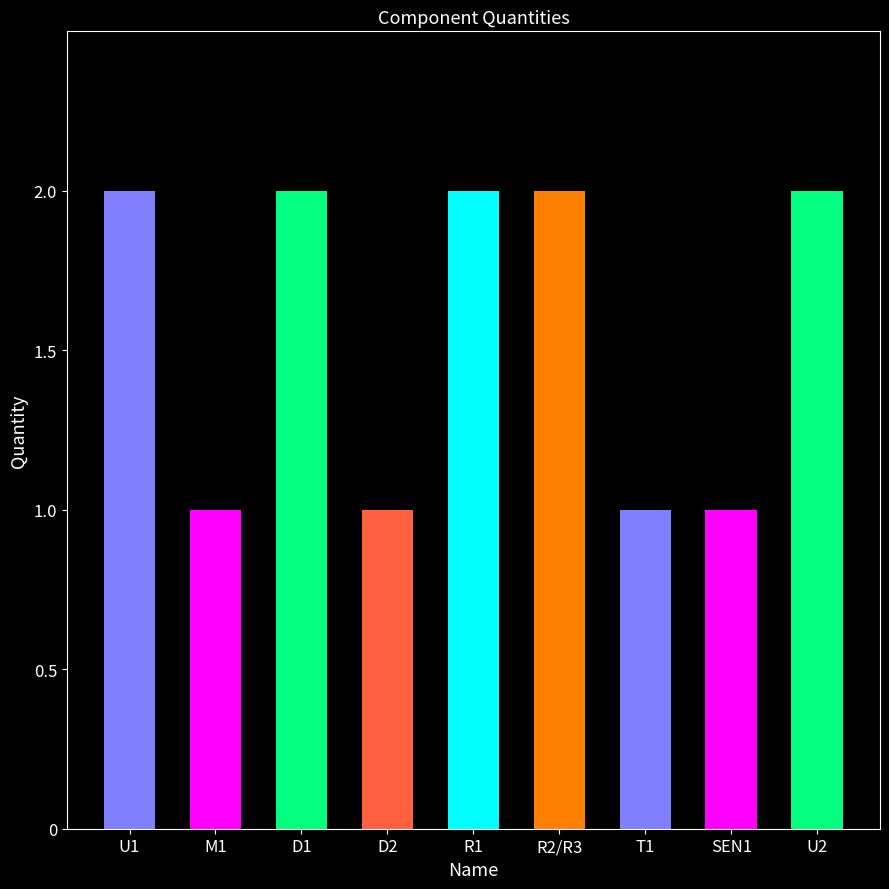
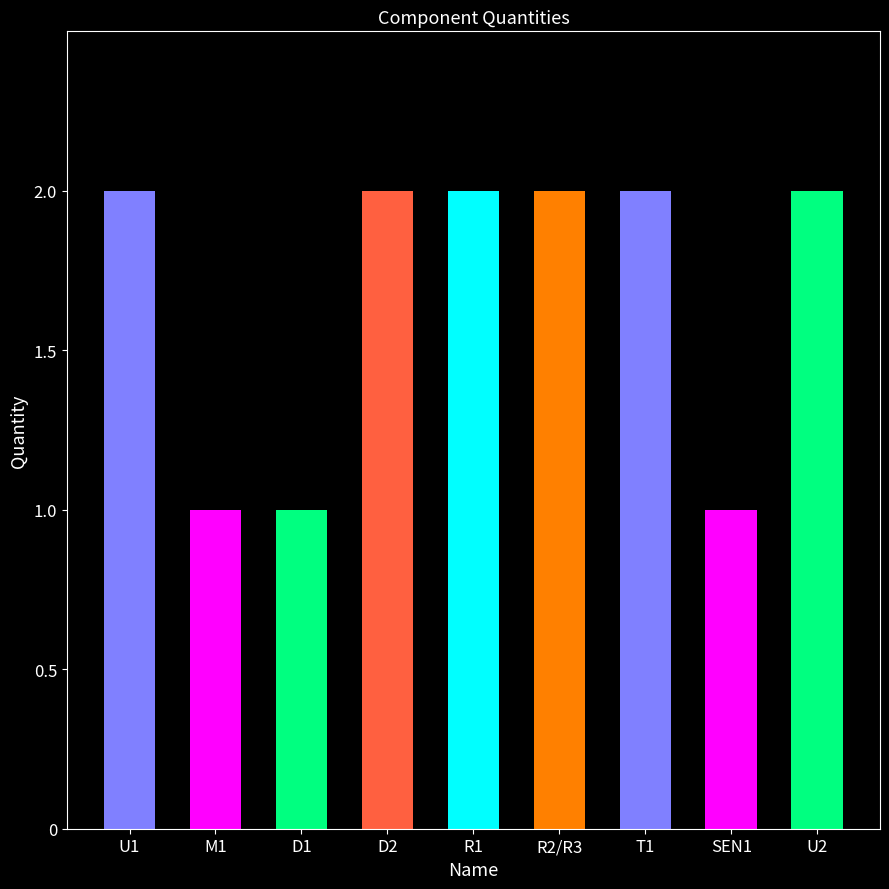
  {
    "U1": 2,
    "M1": 1,
-   "D1": 2,
-   "D2": 1,
+   "D1": 1,
+   "D2": 2,
    "R1": 2,
    "R2/R3": 2,
-   "T1": 1,
+   "T1": 2,
    "SEN1": 1,
    "U2": 2
  }
